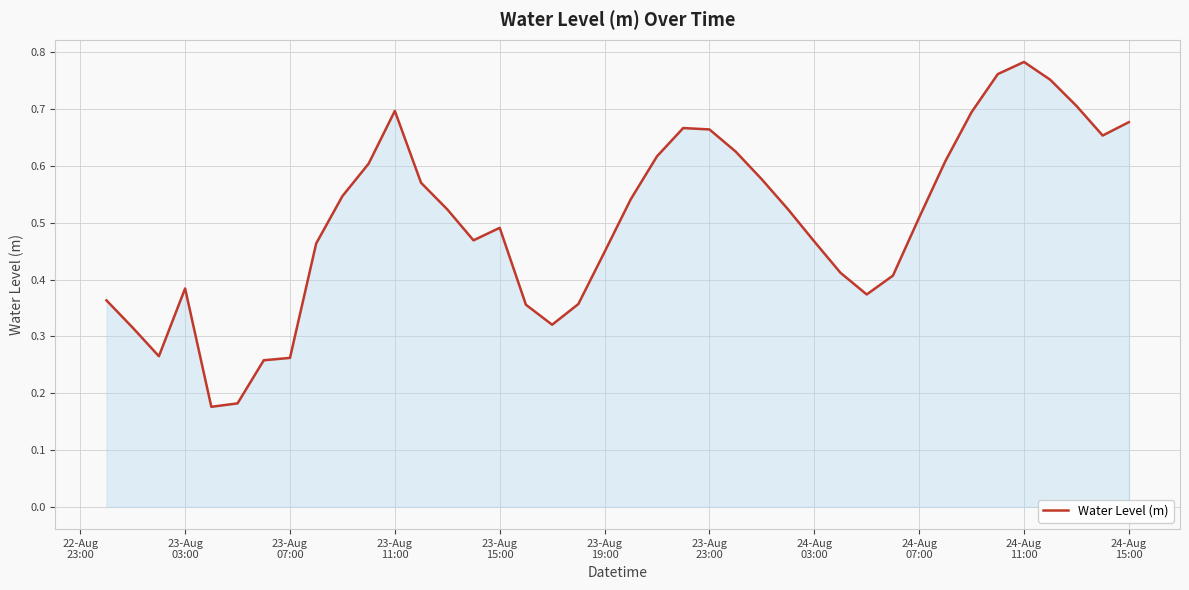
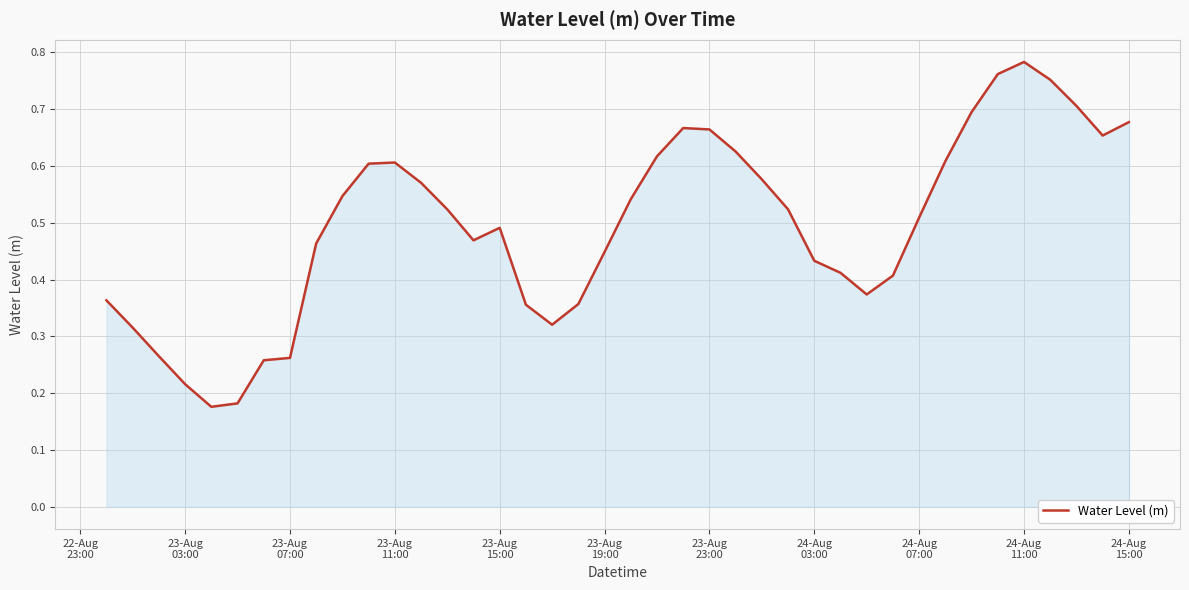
  {
-   "23-Aug 03:00": 0.38,
+   "23-Aug 03:00": 0.22,
    "23-Aug 07:00": 0.26,
-   "23-Aug 11:00": 0.70,
+   "23-Aug 11:00": 0.61,
    "23-Aug 15:00": 0.49,
    "23-Aug 19:00": 0.45,
    "23-Aug 23:00": 0.66,
-   "24-Aug 03:00": 0.47,
+   "24-Aug 03:00": 0.43,
    "24-Aug 07:00": 0.51,
    "24-Aug 11:00": 0.78,
    "24-Aug 15:00": 0.68
  }
